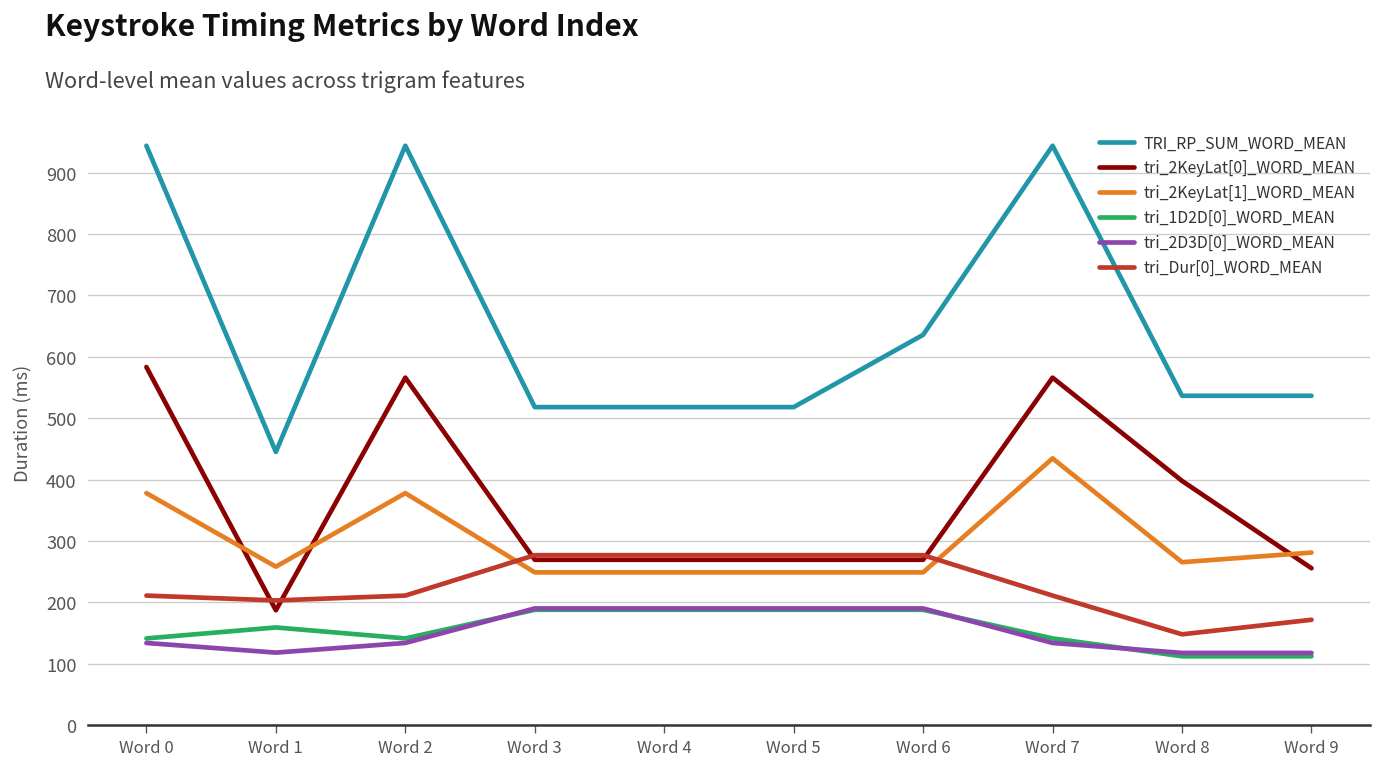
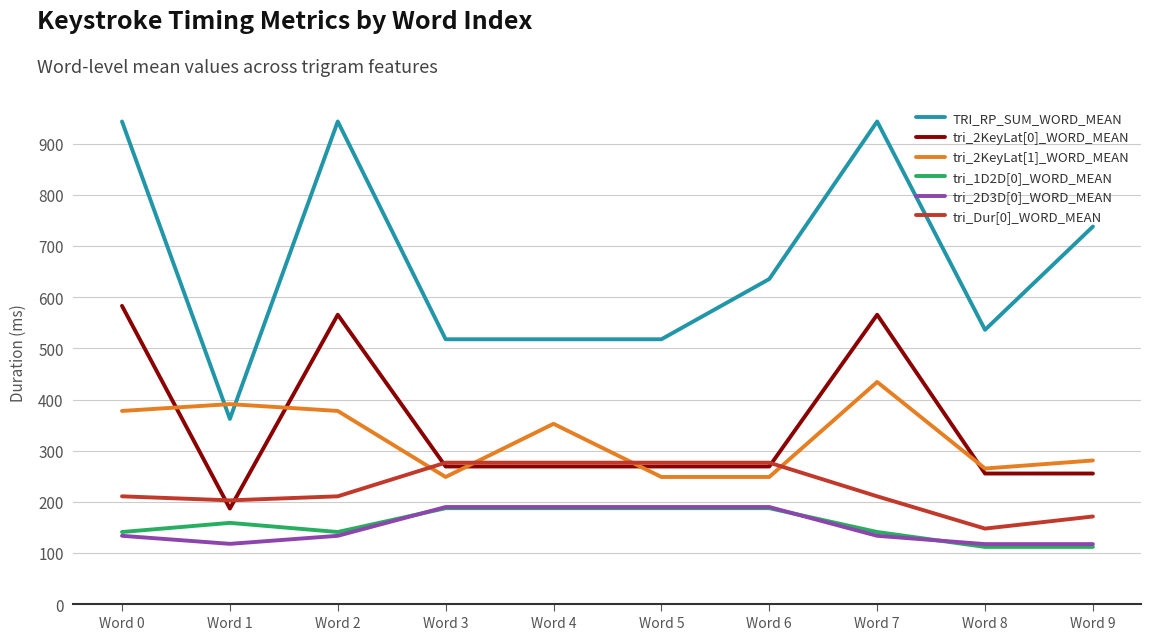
  {
    "TRI_RP_SUM_WORD_MEAN": {
      "Word 0": 940,
-     "Word 1": 450,
+     "Word 1": 360,
      "Word 2": 940,
      "Word 3": 520,
      "Word 4": 520,
      "Word 5": 520,
      "Word 6": 640,
      "Word 7": 940,
      "Word 8": 540,
-     "Word 9": 540
+     "Word 9": 740
    },
    "tri_2KeyLat[0]_WORD_MEAN": {
      "Word 0": 580,
      "Word 1": 190,
      "Word 2": 570,
      "Word 3": 270,
      "Word 4": 270,
      "Word 5": 270,
      "Word 6": 270,
      "Word 7": 570,
-     "Word 8": 400,
+     "Word 8": 260,
      "Word 9": 260
    },
    "tri_2KeyLat[1]_WORD_MEAN": {
      "Word 0": 380,
-     "Word 1": 260,
+     "Word 1": 390,
      "Word 2": 380,
      "Word 3": 250,
-     "Word 4": 250,
+     "Word 4": 350,
      "Word 5": 250,
      "Word 6": 250,
      "Word 7": 430,
      "Word 8": 270,
      "Word 9": 280
    },
    "tri_1D2D[0]_WORD_MEAN": {
      "Word 0": 140,
      "Word 1": 160,
      "Word 2": 140,
      "Word 7": 140,
      "Word 8": 110,
      "Word 9": 110
    },
    "tri_2D3D[0]_WORD_MEAN": {
      "Word 0": 130,
      "Word 1": 120,
      "Word 2": 130,
      "Word 7": 130,
      "Word 8": 120,
      "Word 9": 120
    },
    "tri_Dur[0]_WORD_MEAN": {
      "Word 0": 210,
      "Word 1": 200,
      "Word 2": 210,
      "Word 3": 280,
      "Word 4": 280,
      "Word 5": 280,
      "Word 6": 280,
      "Word 7": 210,
      "Word 8": 150,
      "Word 9": 170
    }
  }
